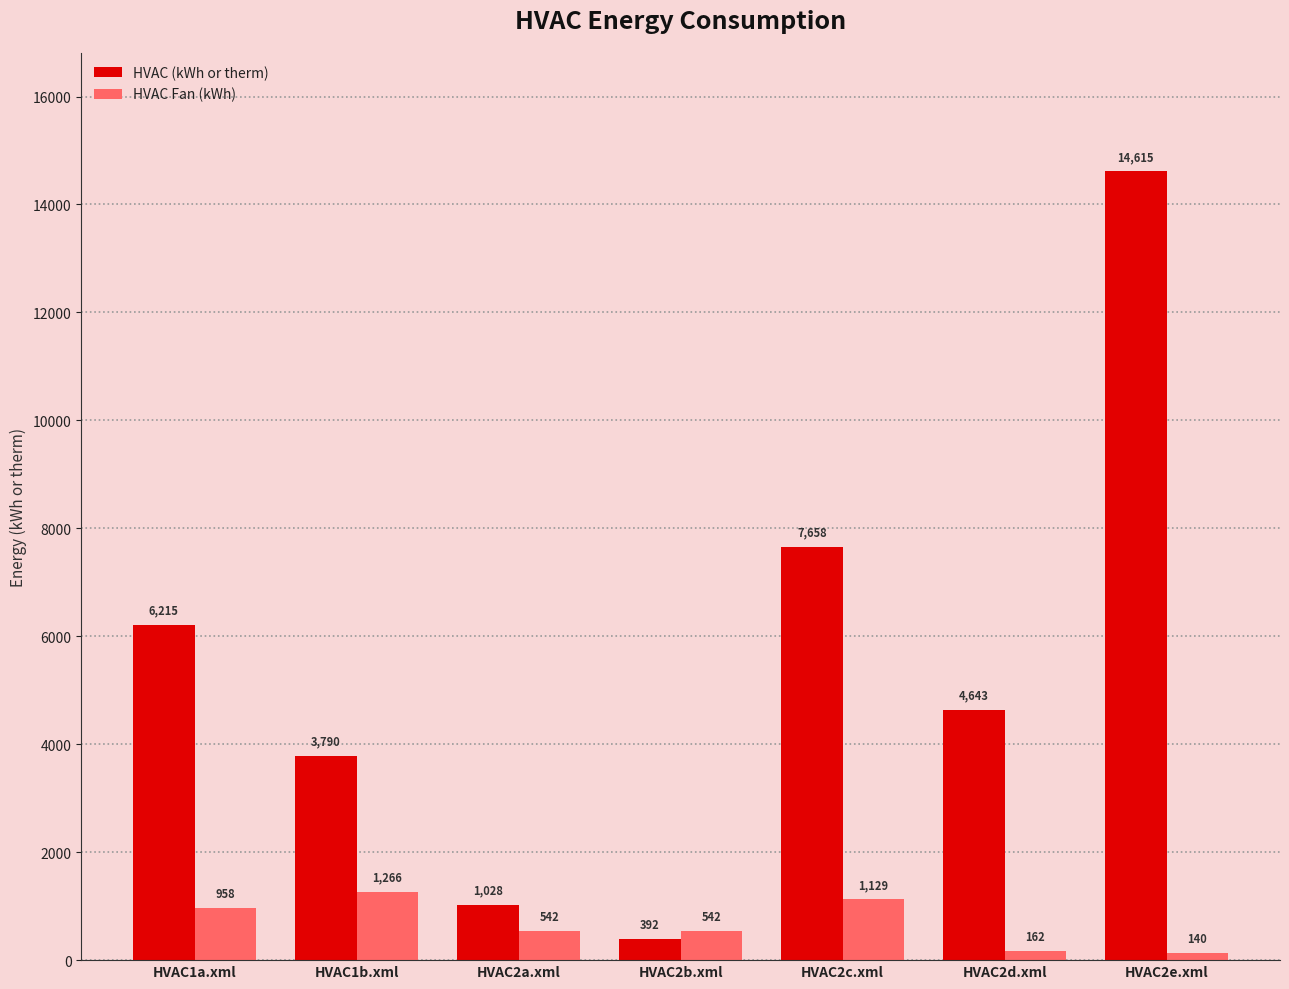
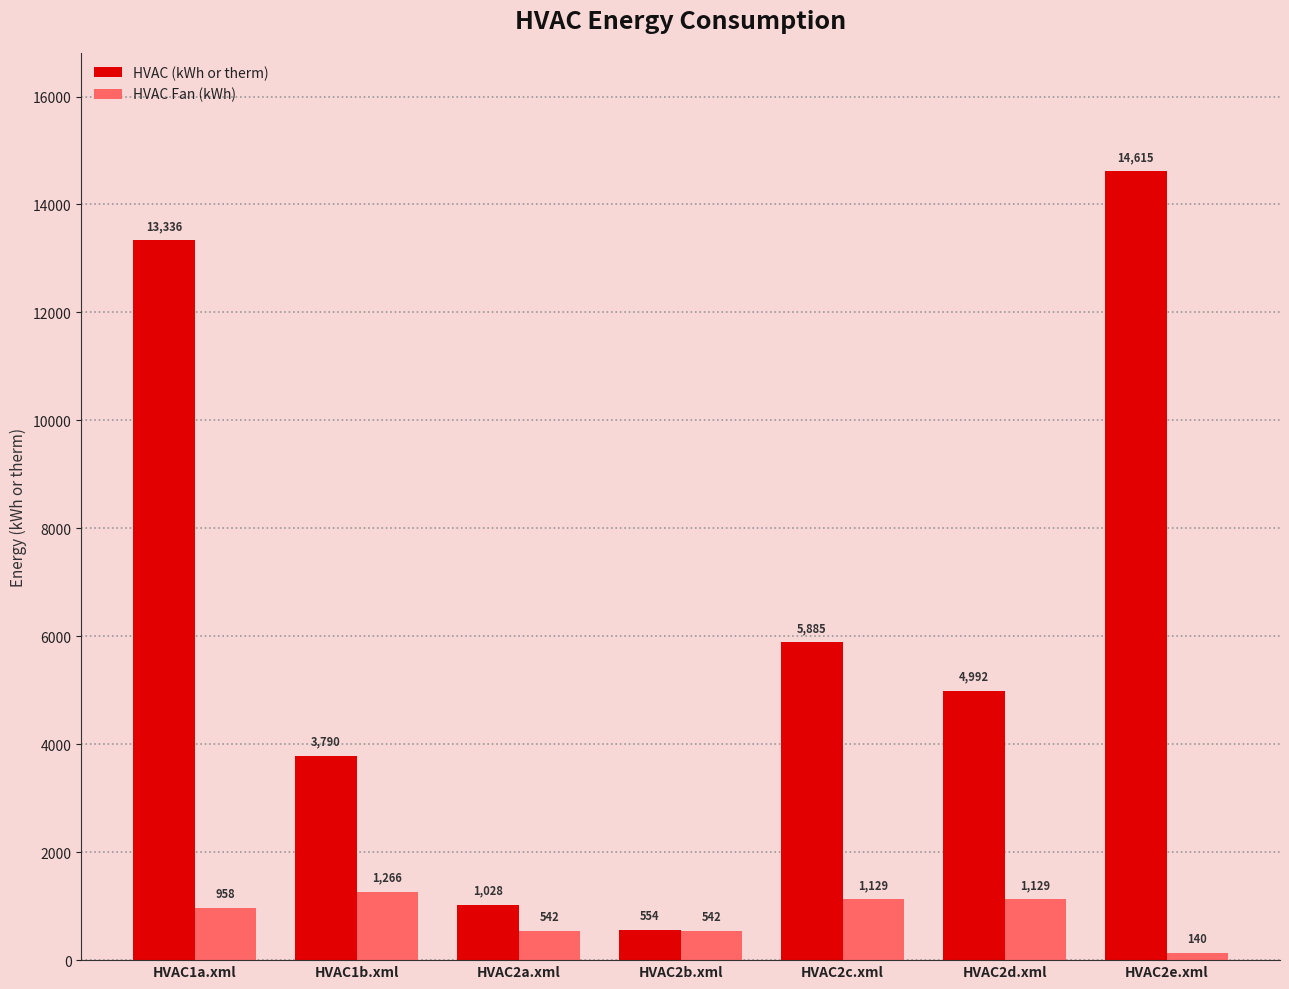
  {
    "HVAC (kWh or therm)": {
-     "HVAC1a.xml": "6,215",
+     "HVAC1a.xml": "13,336",
      "HVAC1b.xml": "3,790",
      "HVAC2a.xml": "1,028",
-     "HVAC2b.xml": "392",
-     "HVAC2c.xml": "7,658",
-     "HVAC2d.xml": "4,643",
+     "HVAC2b.xml": "554",
+     "HVAC2c.xml": "5,885",
+     "HVAC2d.xml": "4,992",
      "HVAC2e.xml": "14,615"
    },
    "HVAC Fan (kWh)": {
      "HVAC1a.xml": "958",
      "HVAC1b.xml": "1,266",
      "HVAC2a.xml": "542",
      "HVAC2b.xml": "542",
      "HVAC2c.xml": "1,129",
-     "HVAC2d.xml": "162",
+     "HVAC2d.xml": "1,129",
      "HVAC2e.xml": "140"
    }
  }
